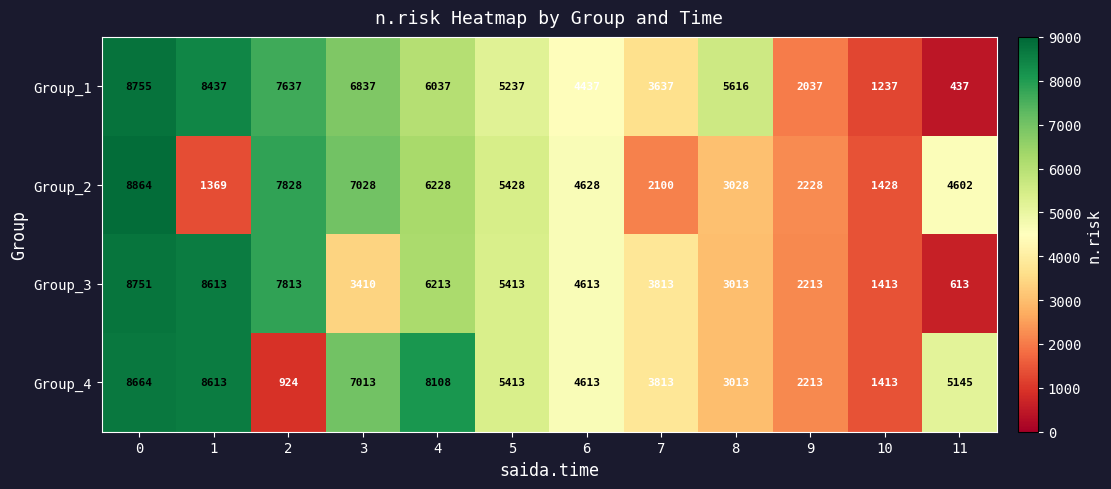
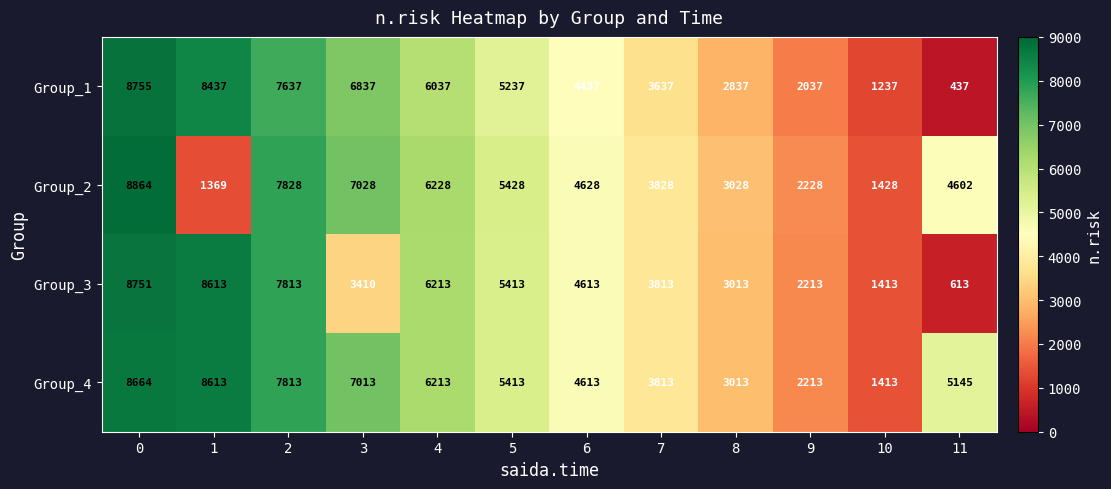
  {
    "Group_1": {
      "0": 8755,
      "1": 8437,
      "2": 7637,
      "3": 6837,
      "4": 6037,
      "5": 5237,
      "6": 4437,
      "7": 3637,
-     "8": 5616,
+     "8": 2837,
      "9": 2037,
      "10": 1237,
      "11": 437
    },
    "Group_2": {
      "0": 8864,
      "1": 1369,
      "2": 7828,
      "3": 7028,
      "4": 6228,
      "5": 5428,
      "6": 4628,
-     "7": 2100,
+     "7": 3828,
      "8": 3028,
      "9": 2228,
      "10": 1428,
      "11": 4602
    },
    "Group_3": {
      "0": 8751,
      "1": 8613,
      "2": 7813,
      "3": 3410,
      "4": 6213,
      "5": 5413,
      "6": 4613,
      "7": 3813,
      "8": 3013,
      "9": 2213,
      "10": 1413,
      "11": 613
    },
    "Group_4": {
      "0": 8664,
      "1": 8613,
-     "2": 924,
+     "2": 7813,
      "3": 7013,
-     "4": 8108,
+     "4": 6213,
      "5": 5413,
      "6": 4613,
      "7": 3813,
      "8": 3013,
      "9": 2213,
      "10": 1413,
      "11": 5145
    }
  }
